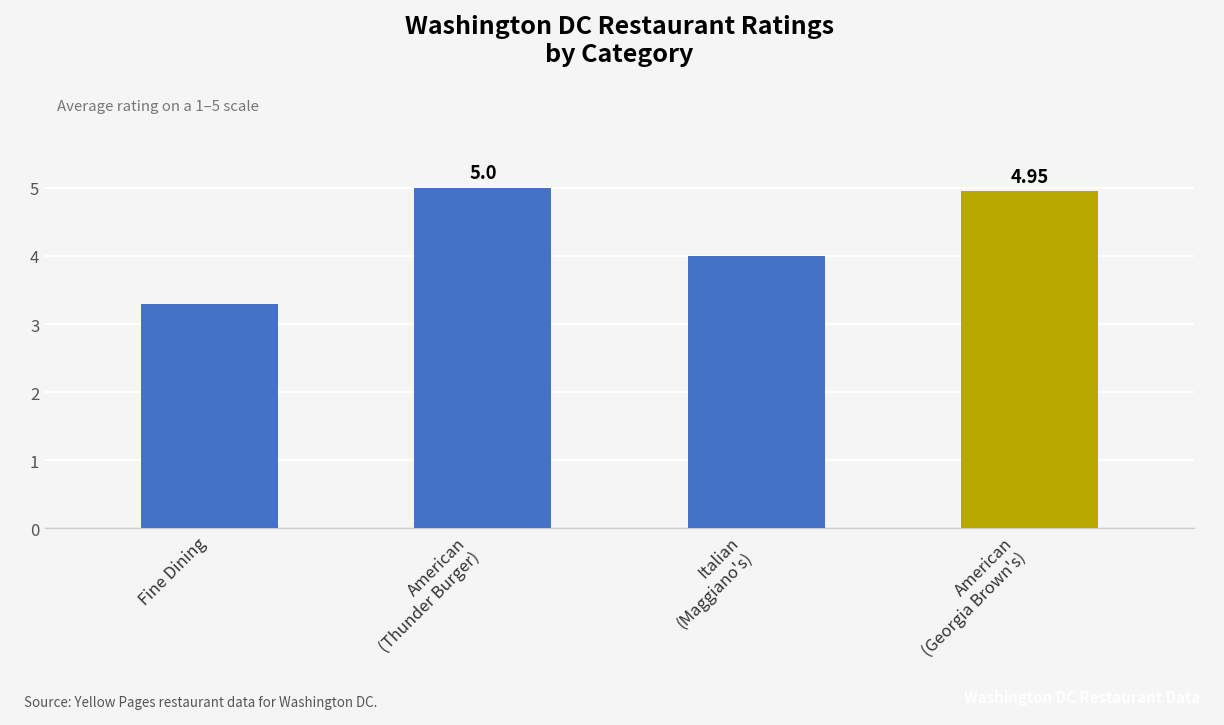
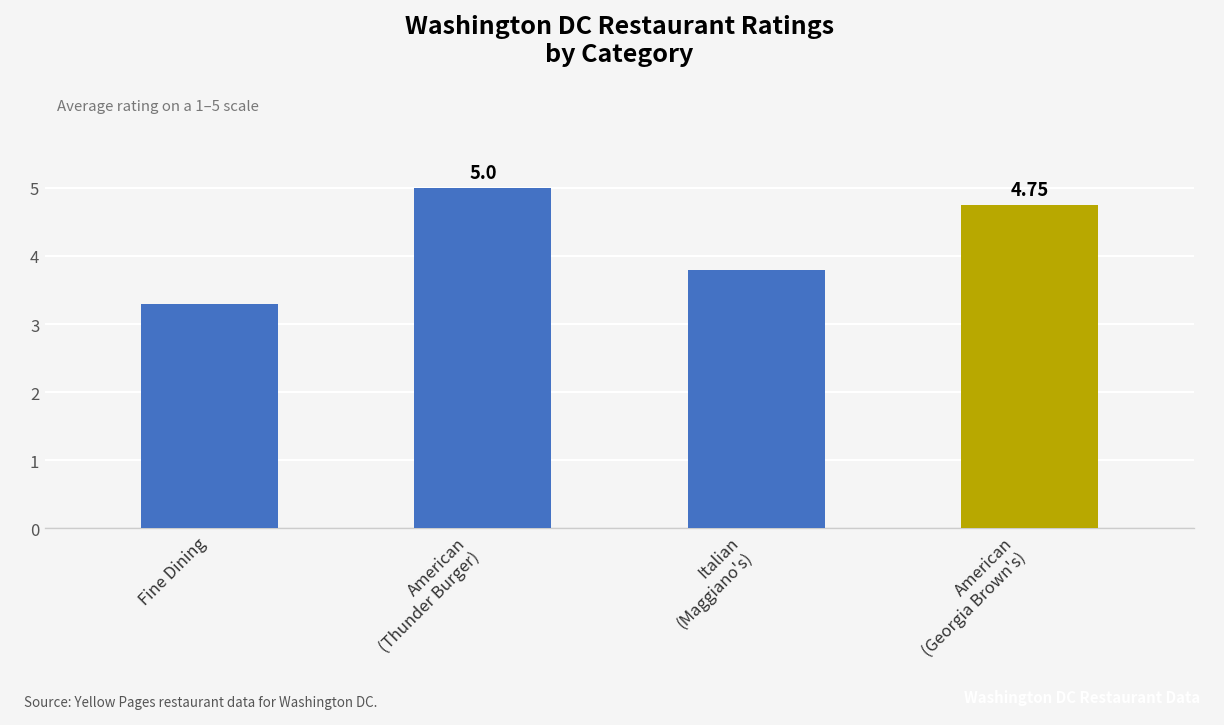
  {
    "American (Thunder Burger)": 5.0,
-   "Italian (Maggiano's)": 4.0,
-   "American (Georgia Brown's)": 4.95
+   "Italian (Maggiano's)": 3.8,
+   "American (Georgia Brown's)": 4.75
  }
